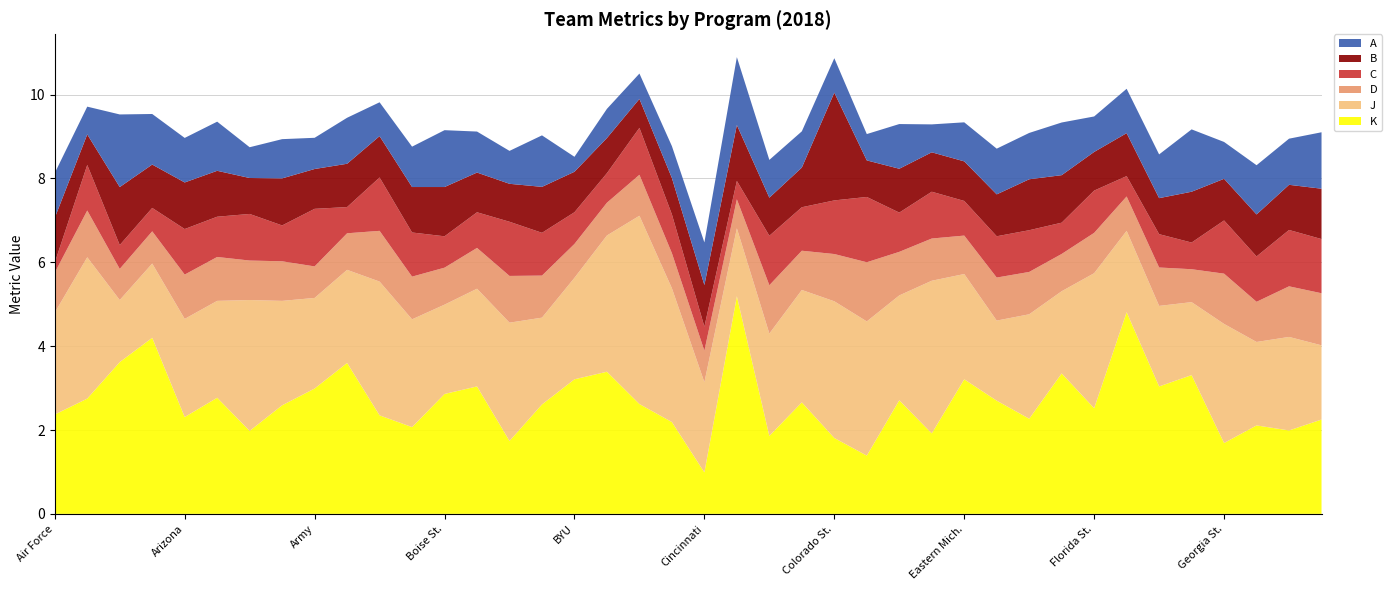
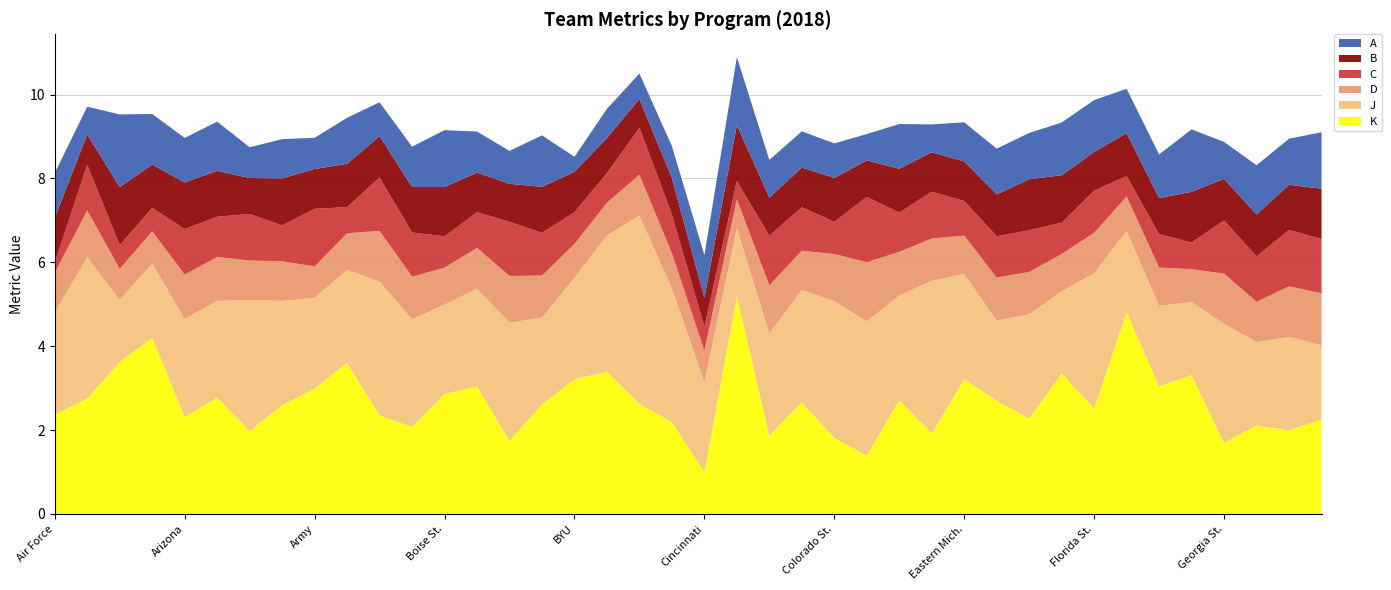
  {
    "K": {
      "Air Force": 2.4,
      "Arizona": 2.3,
      "Army": 3.0,
      "Boise St.": 2.9,
      "BYU": 3.2,
      "Cincinnati": 1.0,
      "Colorado St.": 1.8,
      "Eastern Mich.": 3.2,
      "Florida St.": 2.5,
      "Georgia St.": 1.7
    },
    "C": {
      "Air Force": 0.2,
      "Arizona": 1.1,
      "Army": 1.4,
      "Boise St.": 0.7,
      "BYU": 0.8,
      "Cincinnati": 0.6,
-     "Colorado St.": 1.3,
+     "Colorado St.": 0.8,
      "Eastern Mich.": 0.8,
      "Florida St.": 1.0,
      "Georgia St.": 1.3
    },
    "B": {
      "Air Force": 1.1,
      "Arizona": 1.1,
      "Army": 0.9,
      "Boise St.": 1.2,
      "BYU": 1.0,
-     "Cincinnati": 1.0,
-     "Colorado St.": 2.6,
+     "Cincinnati": 0.7,
+     "Colorado St.": 1.0,
      "Eastern Mich.": 0.9,
      "Florida St.": 0.9,
      "Georgia St.": 1.0
    },
    "A": {
      "Air Force": 1.1,
      "Arizona": 1.1,
      "Army": 0.7,
      "Boise St.": 1.4,
      "BYU": 0.4,
      "Cincinnati": 1.0,
      "Colorado St.": 0.8,
      "Eastern Mich.": 0.9,
-     "Florida St.": 0.8,
+     "Florida St.": 1.2,
      "Georgia St.": 0.9
    }
  }
